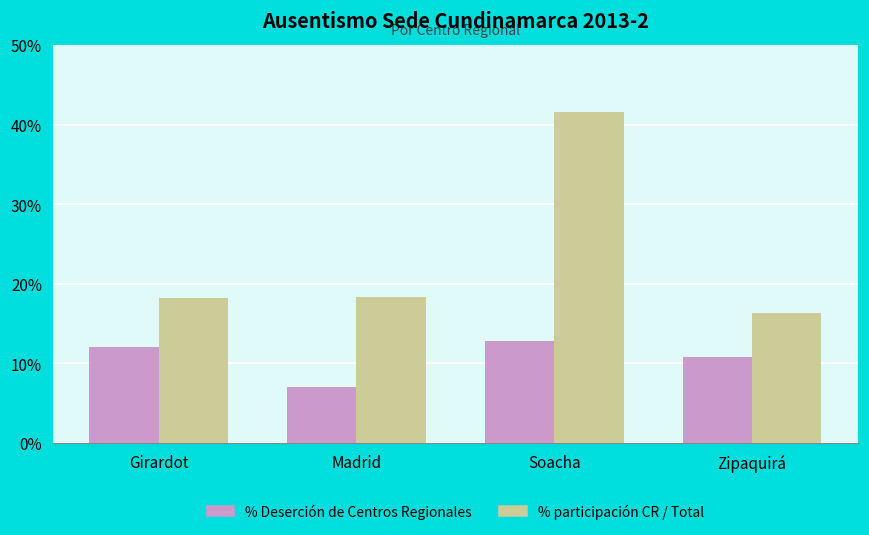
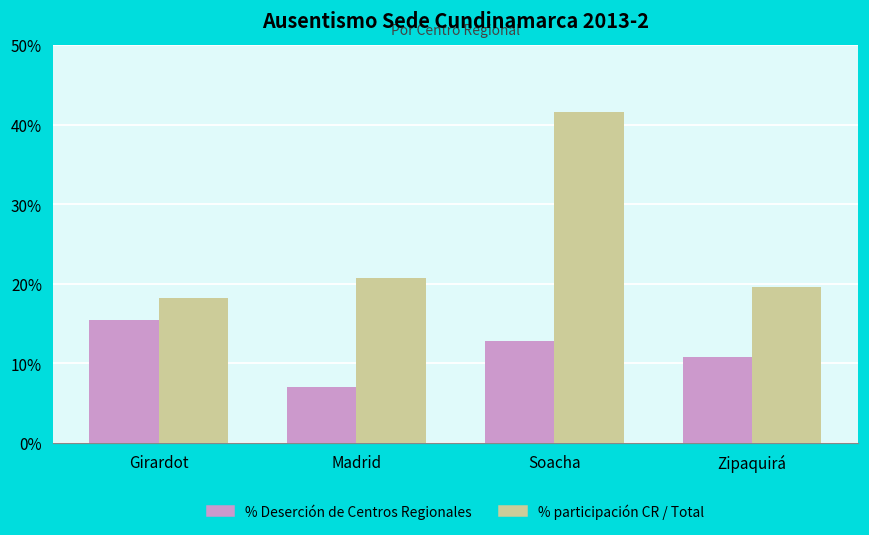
  {
    "% Deserción de Centros Regionales": {
-     "Girardot": "12%",
+     "Girardot": "15%",
      "Madrid": "7%",
      "Soacha": "13%",
      "Zipaquirá": "11%"
    },
    "% participación CR / Total": {
      "Girardot": "18%",
-     "Madrid": "18%",
+     "Madrid": "21%",
      "Soacha": "42%",
-     "Zipaquirá": "16%"
+     "Zipaquirá": "20%"
    }
  }
